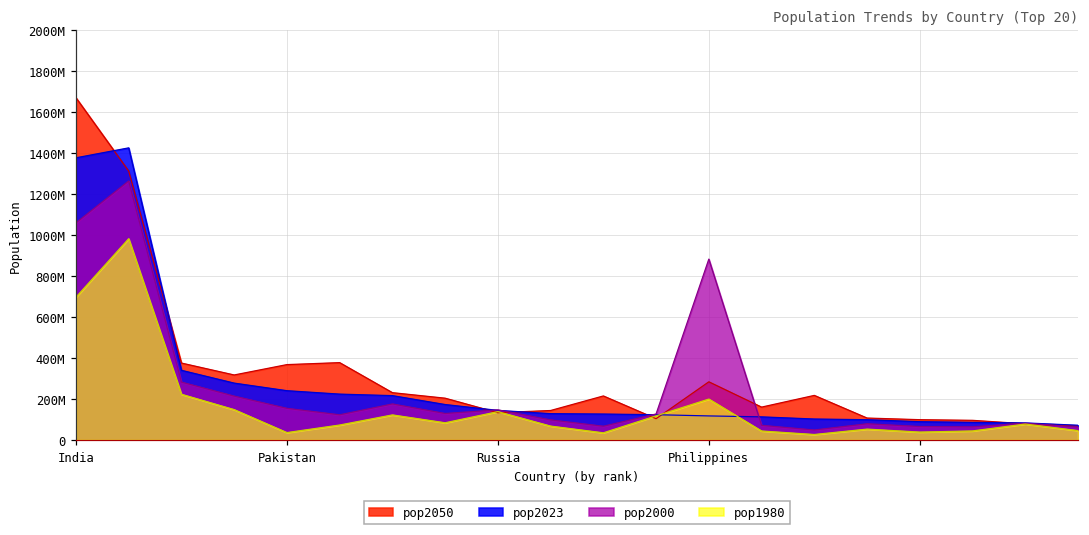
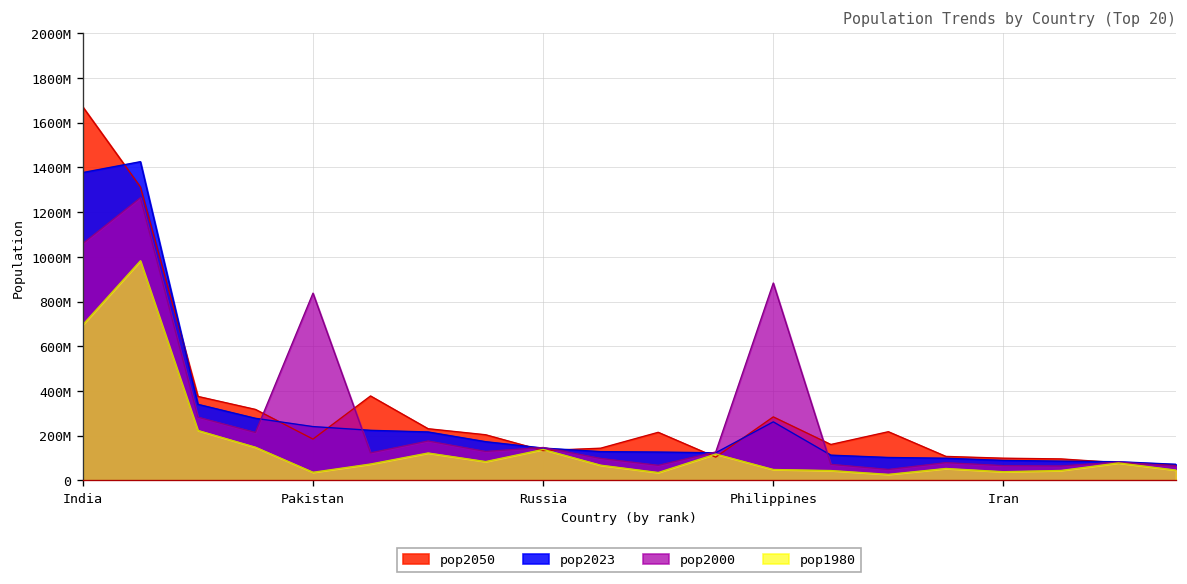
  {
    "pop2050": {
      "India": 1670000000,
-     "Pakistan": 370000000,
+     "Pakistan": 180000000,
      "Philippines": 280000000
    },
    "pop2023": {
      "India": 1380000000,
      "Pakistan": 240000000,
-     "Philippines": 120000000
+     "Philippines": 260000000
    },
    "pop2000": {
      "India": 1060000000,
-     "Pakistan": 150000000,
+     "Pakistan": 840000000,
      "Philippines": 880000000,
      "Iran": 70000000
    },
    "pop1980": {
      "India": 700000000,
      "Pakistan": 40000000,
-     "Philippines": 200000000,
+     "Philippines": 50000000,
      "Iran": 40000000
    }
  }
